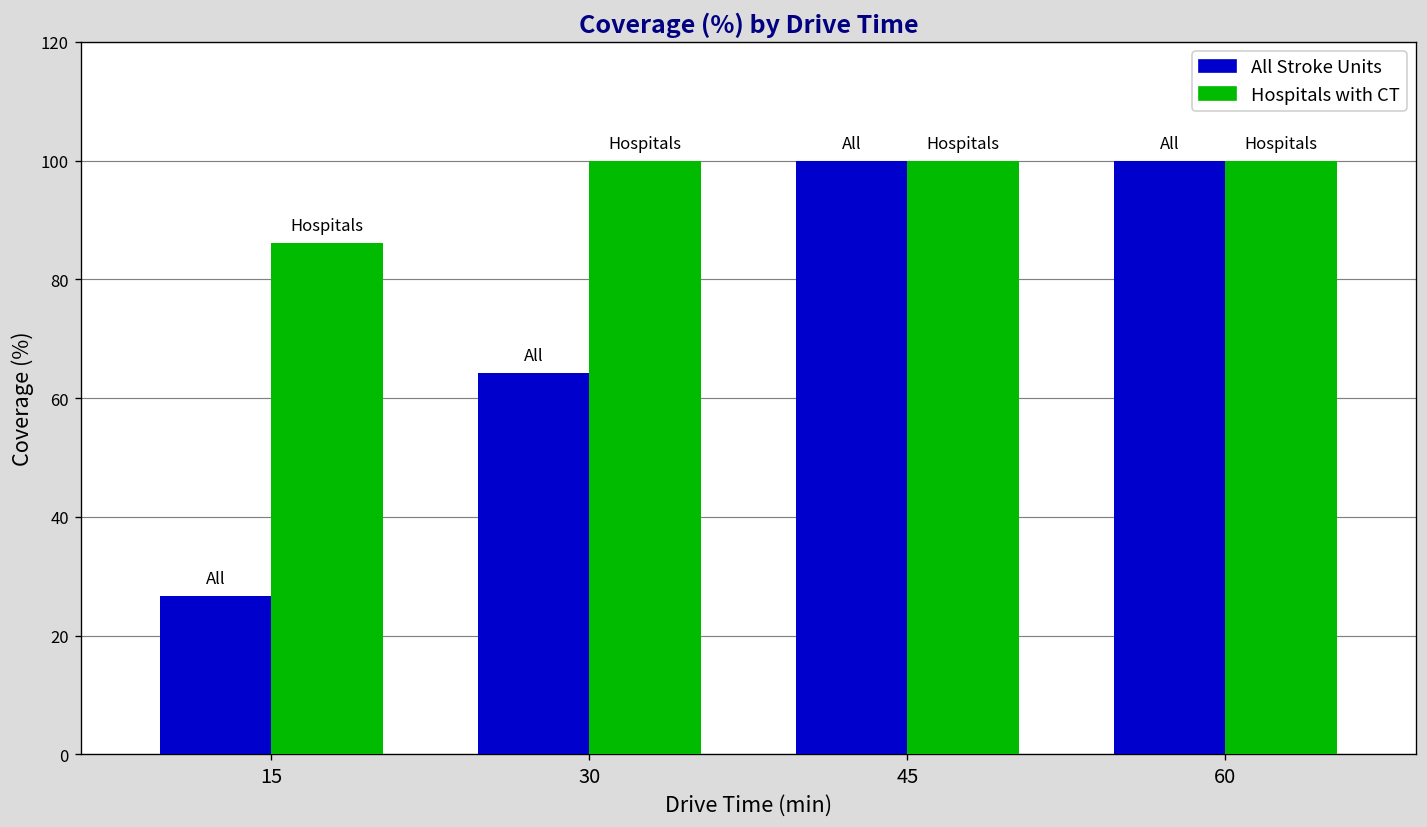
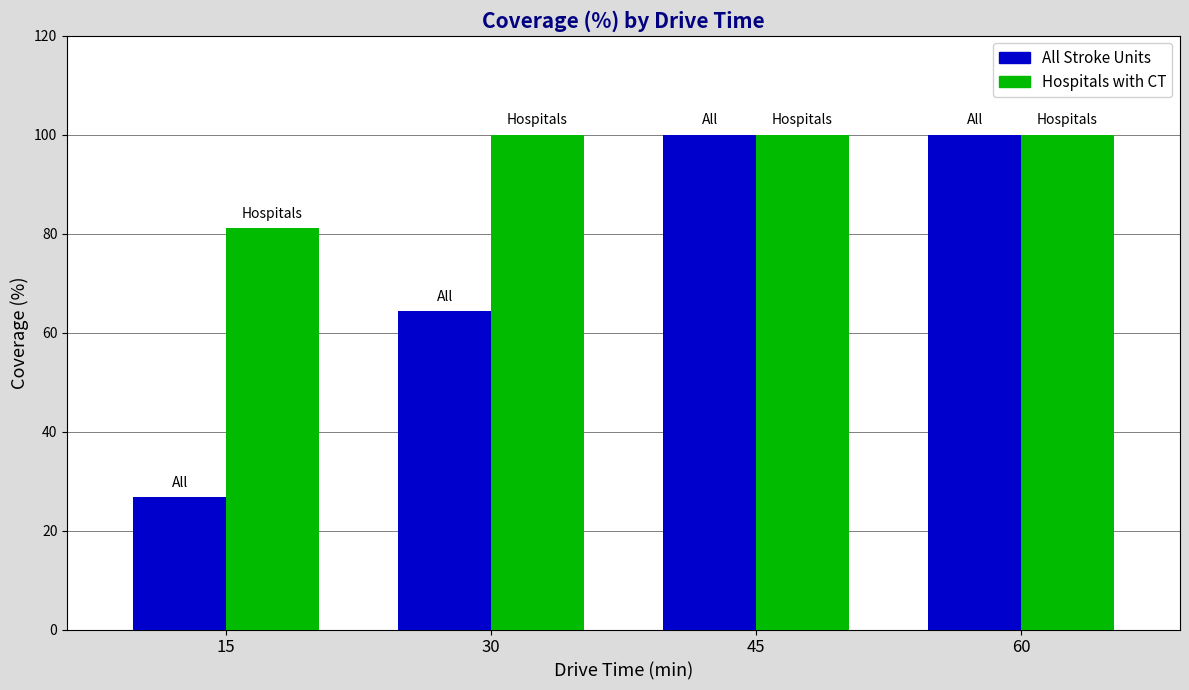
  {
    "All Stroke Units": {
      "15": 27,
      "30": 64,
      "45": 100,
      "60": 100
    },
    "Hospitals with CT": {
-     "15": 86,
+     "15": 81,
      "30": 100,
      "45": 100,
      "60": 100
    }
  }
